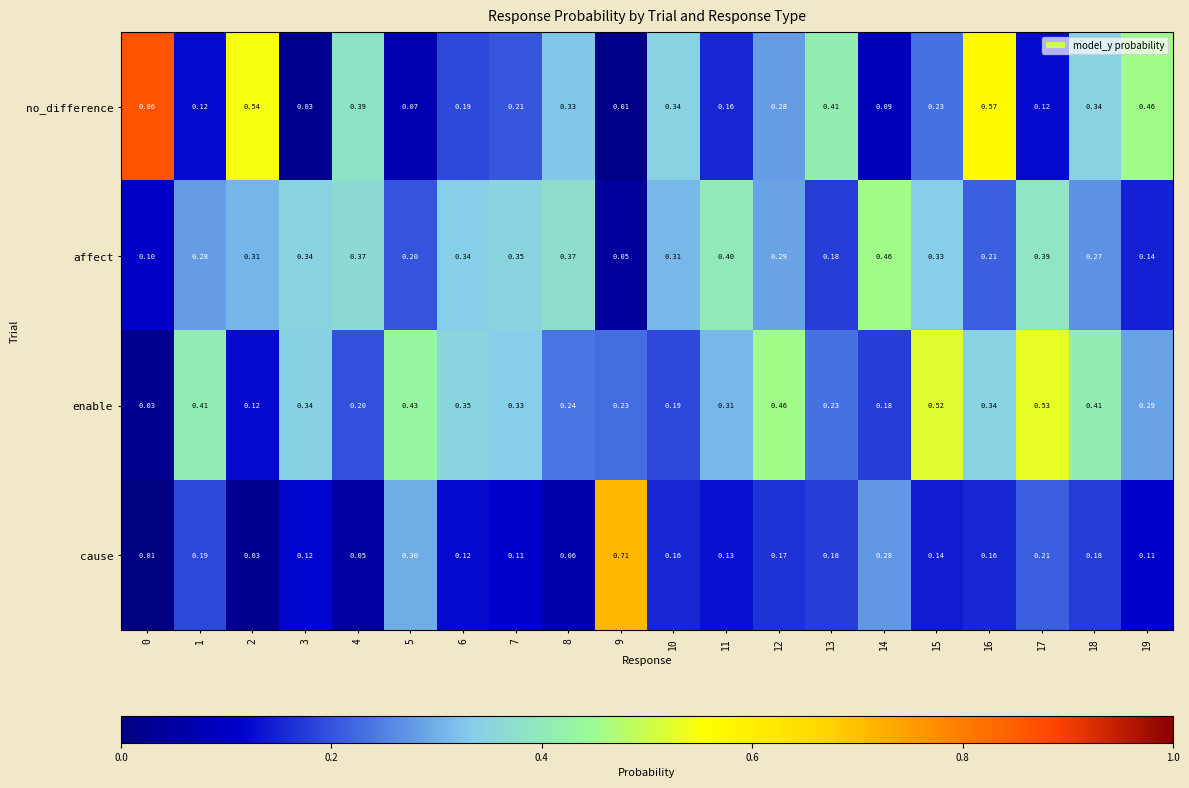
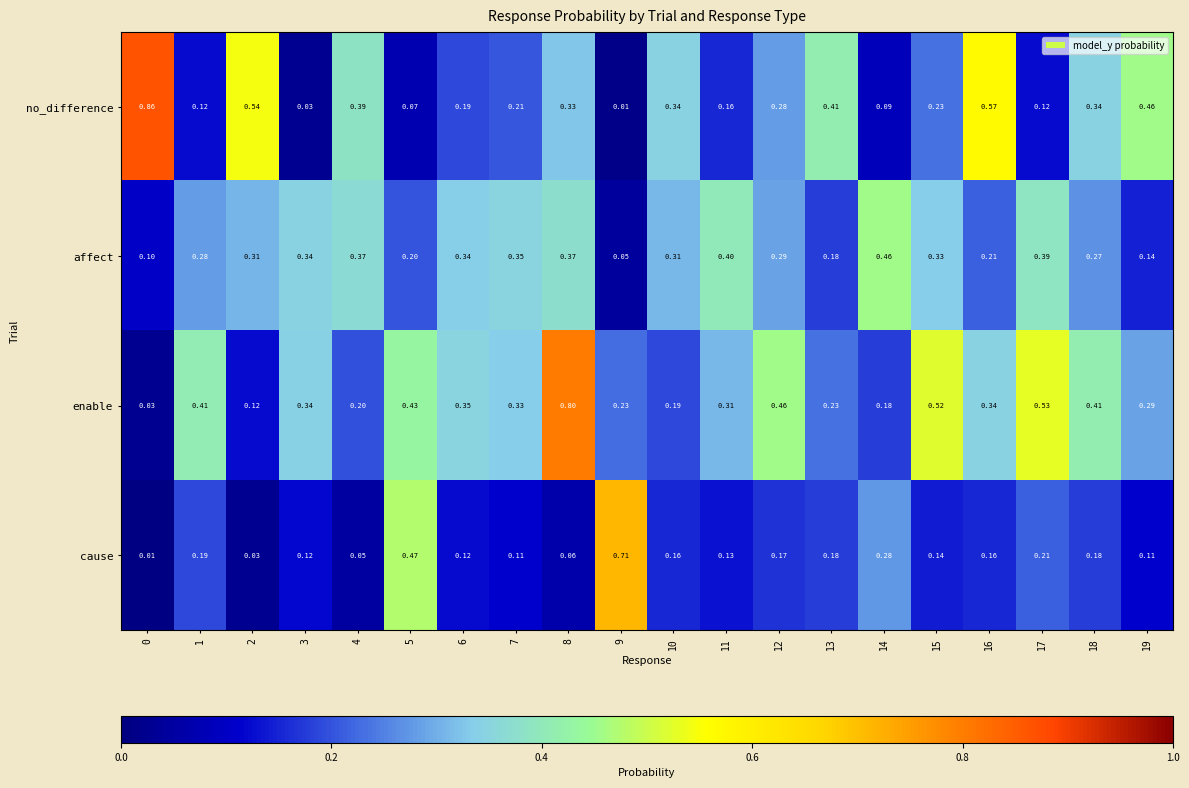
  {
    "no_difference": {
      "0": 0.86,
      "1": 0.12,
      "2": 0.54,
      "3": 0.03,
      "4": 0.39,
      "5": 0.07,
      "6": 0.19,
      "7": 0.21,
      "8": 0.33,
      "9": 0.01,
      "10": 0.34,
      "11": 0.16,
      "12": 0.28,
      "13": 0.41,
      "14": 0.09,
      "15": 0.23,
      "16": 0.57,
      "17": 0.12,
      "18": 0.34,
      "19": 0.46
    },
    "affect": {
      "0": 0.10,
      "1": 0.28,
      "2": 0.31,
      "3": 0.34,
      "4": 0.37,
      "5": 0.20,
      "6": 0.34,
      "7": 0.35,
      "8": 0.37,
      "9": 0.05,
      "10": 0.31,
      "11": 0.40,
      "12": 0.29,
      "13": 0.18,
      "14": 0.46,
      "15": 0.33,
      "16": 0.21,
      "17": 0.39,
      "18": 0.27,
      "19": 0.14
    },
    "enable": {
      "0": 0.03,
      "1": 0.41,
      "2": 0.12,
      "3": 0.34,
      "4": 0.20,
      "5": 0.43,
      "6": 0.35,
      "7": 0.33,
-     "8": 0.24,
+     "8": 0.80,
      "9": 0.23,
      "10": 0.19,
      "11": 0.31,
      "12": 0.46,
      "13": 0.23,
      "14": 0.18,
      "15": 0.52,
      "16": 0.34,
      "17": 0.53,
      "18": 0.41,
      "19": 0.29
    },
    "cause": {
      "0": 0.01,
      "1": 0.19,
      "2": 0.03,
      "3": 0.12,
      "4": 0.05,
-     "5": 0.30,
+     "5": 0.47,
      "6": 0.12,
      "7": 0.11,
      "8": 0.06,
      "9": 0.71,
      "10": 0.16,
      "11": 0.13,
      "12": 0.17,
      "13": 0.18,
      "14": 0.28,
      "15": 0.14,
      "16": 0.16,
      "17": 0.21,
      "18": 0.18,
      "19": 0.11
    }
  }
